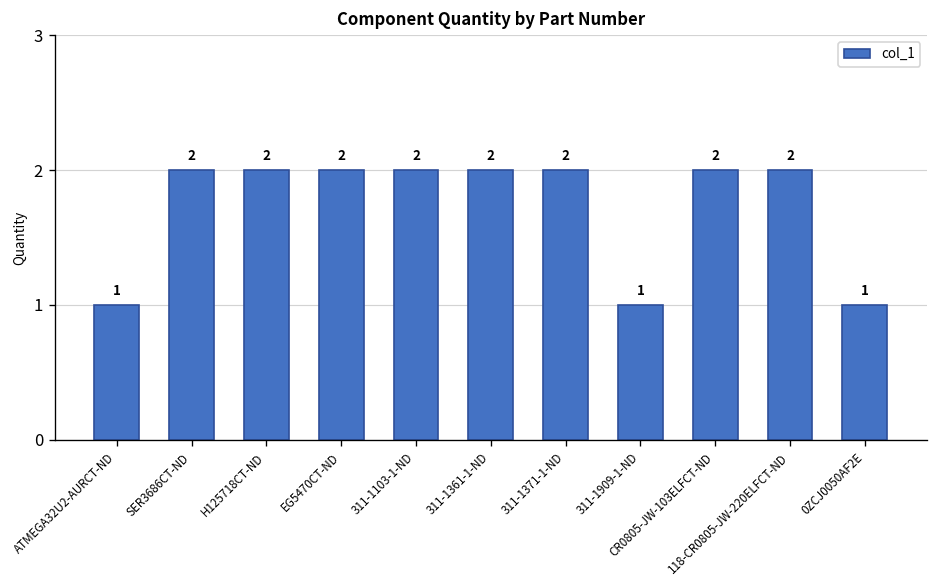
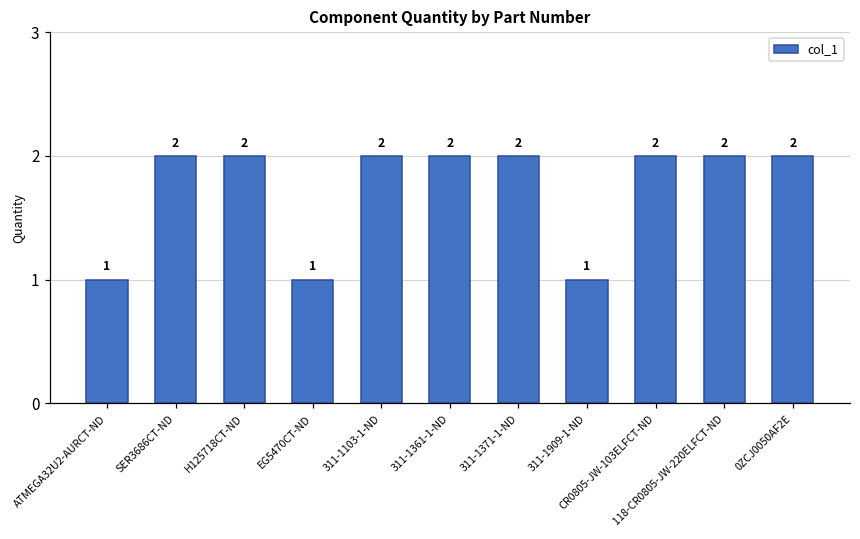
  {
    "ATMEGA32U2-AURCT-ND": 1,
    "SER3686CT-ND": 2,
    "H125718CT-ND": 2,
-   "EG5470CT-ND": 2,
+   "EG5470CT-ND": 1,
    "311-1103-1-ND": 2,
    "311-1361-1-ND": 2,
    "311-1371-1-ND": 2,
    "311-1909-1-ND": 1,
    "CR0805-JW-103ELFCT-ND": 2,
    "118-CR0805-JW-220ELFCT-ND": 2,
-   "0ZCJ0050AF2E": 1
+   "0ZCJ0050AF2E": 2
  }
